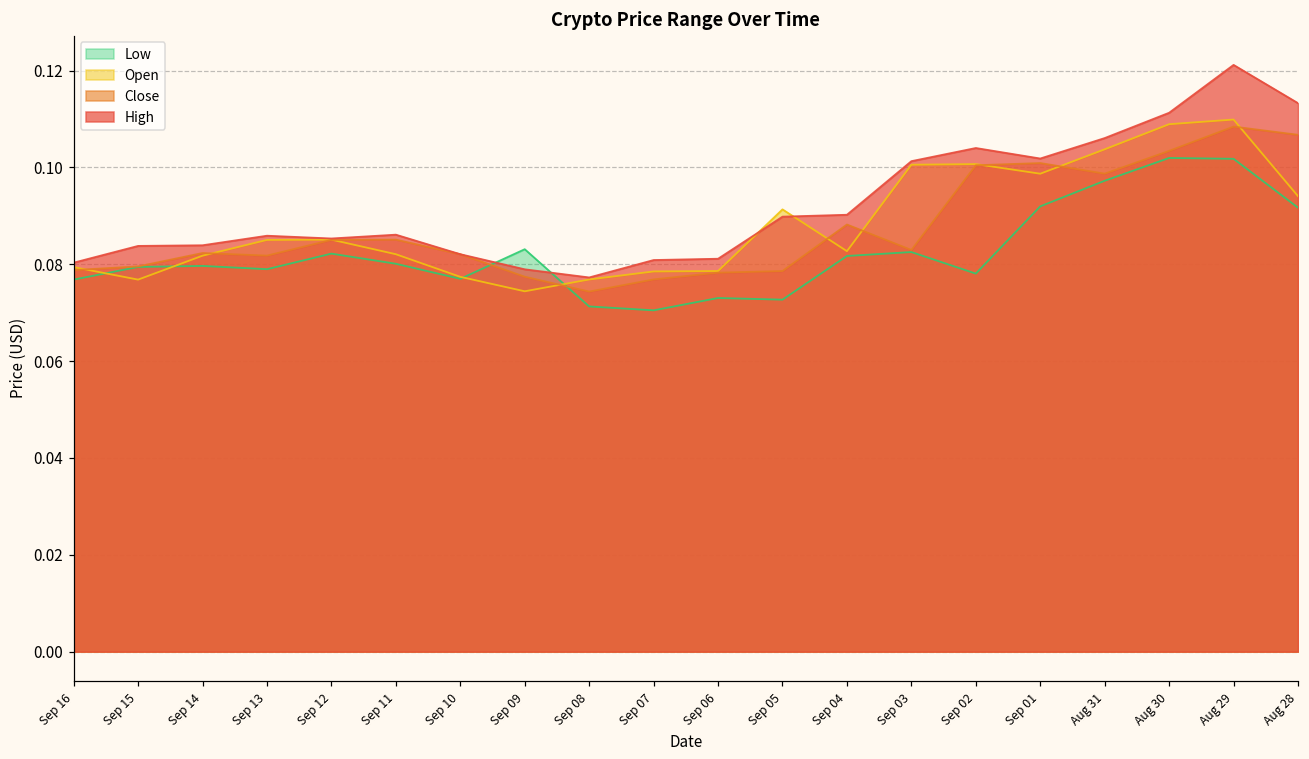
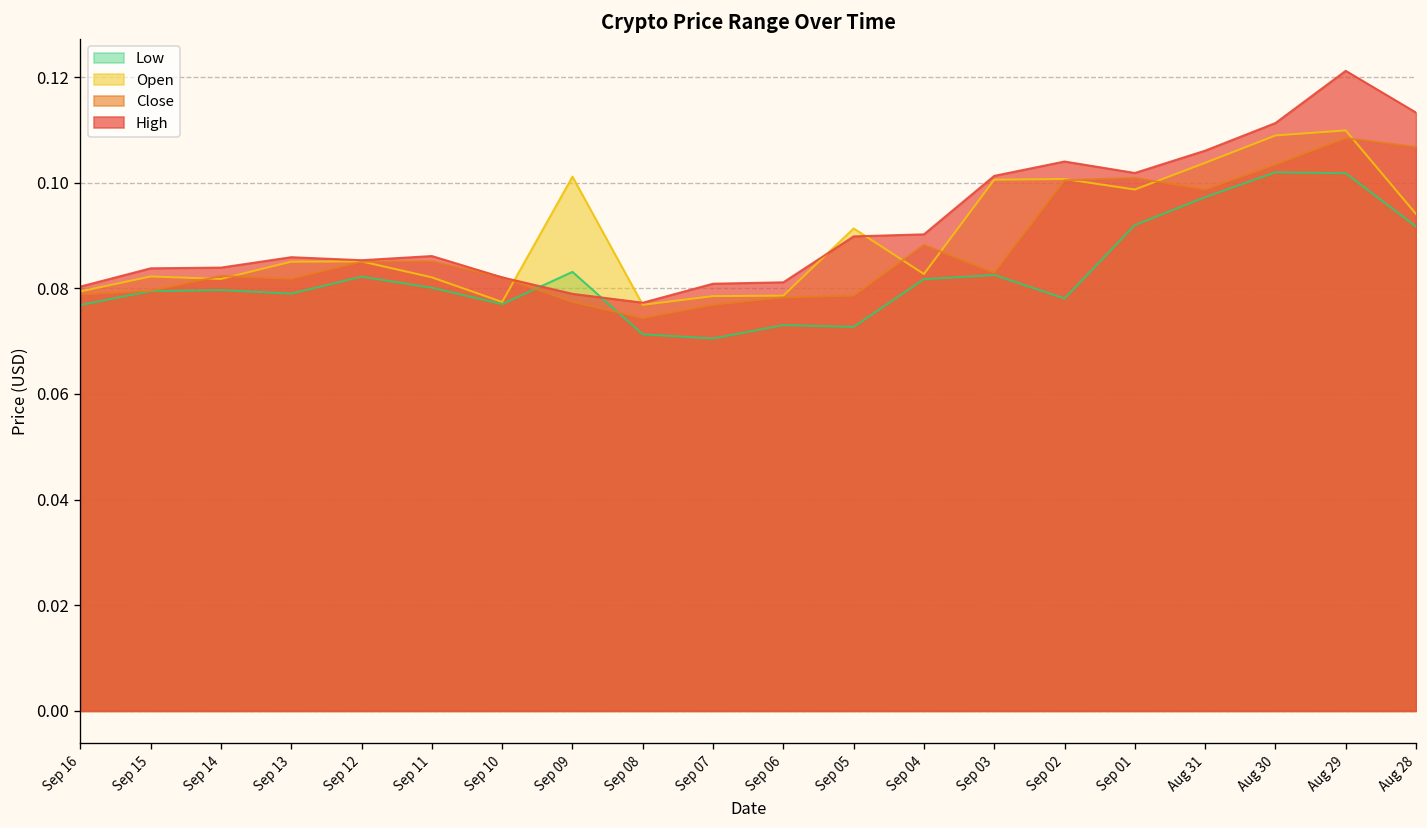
  {
    "Low": {
      "Sep 16": 0.077,
      "Sep 14": 0.080,
      "Sep 13": 0.079,
      "Sep 12": 0.082,
      "Sep 11": 0.080,
      "Sep 09": 0.083,
      "Sep 08": 0.071,
      "Sep 07": 0.070,
      "Sep 06": 0.073,
      "Sep 05": 0.073,
      "Sep 04": 0.082,
      "Sep 02": 0.078,
      "Sep 01": 0.092,
      "Aug 31": 0.097,
      "Aug 30": 0.102,
      "Aug 29": 0.102,
      "Aug 28": 0.092
    },
    "Open": {
      "Sep 16": 0.079,
-     "Sep 15": 0.077,
+     "Sep 15": 0.082,
      "Sep 13": 0.085,
      "Sep 11": 0.082,
-     "Sep 09": 0.074,
+     "Sep 09": 0.101,
      "Sep 07": 0.079,
      "Sep 05": 0.091,
      "Sep 04": 0.083,
      "Sep 03": 0.101,
      "Sep 01": 0.099,
      "Aug 31": 0.104,
      "Aug 30": 0.109,
      "Aug 29": 0.110,
      "Aug 28": 0.094
    }
  }
